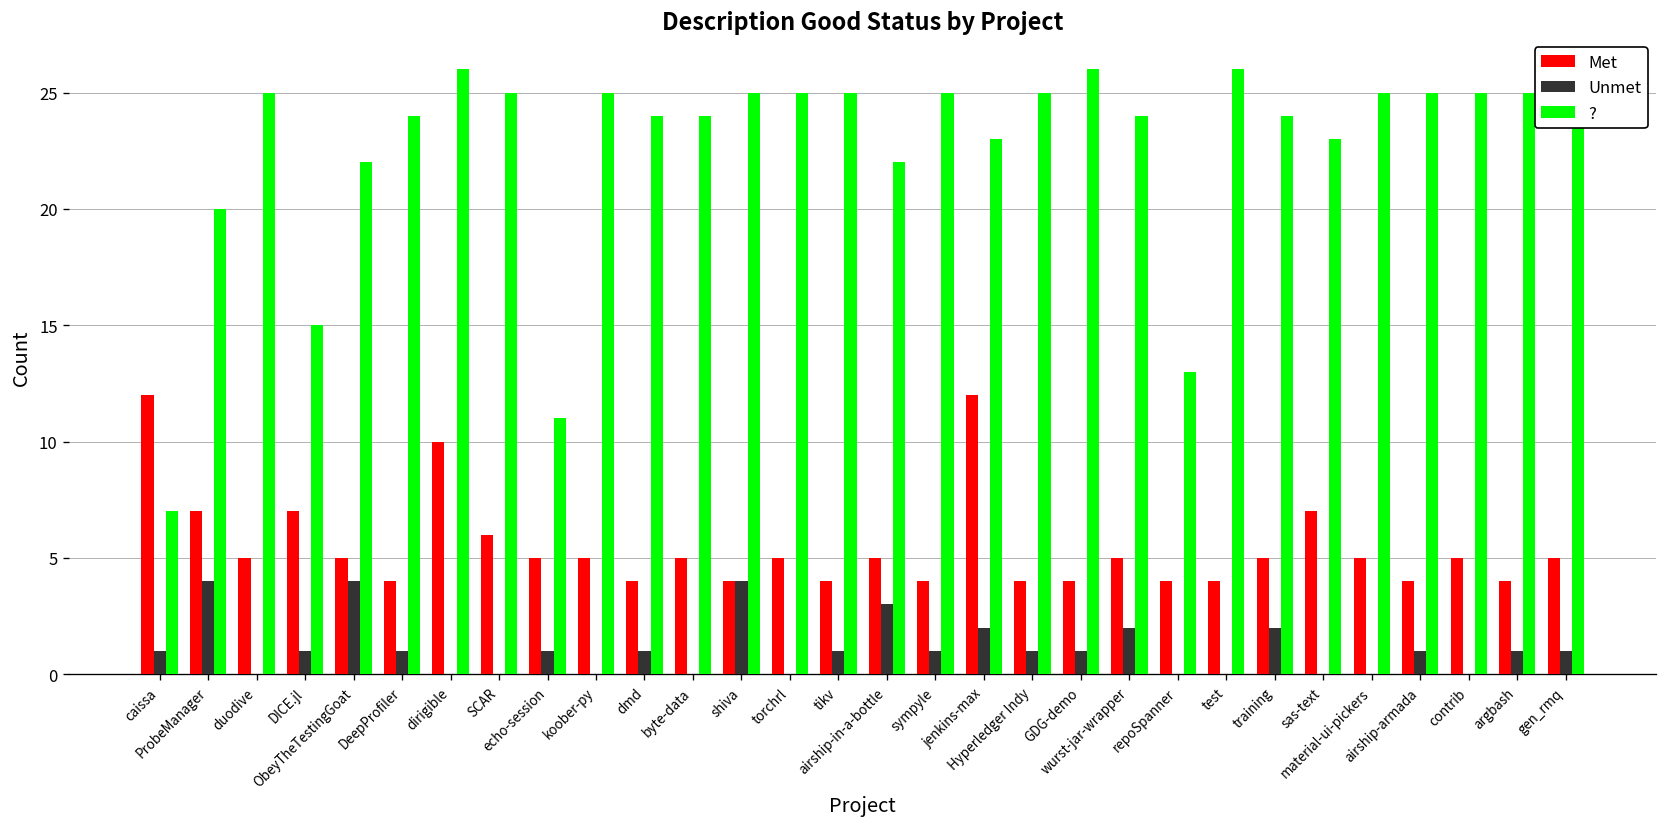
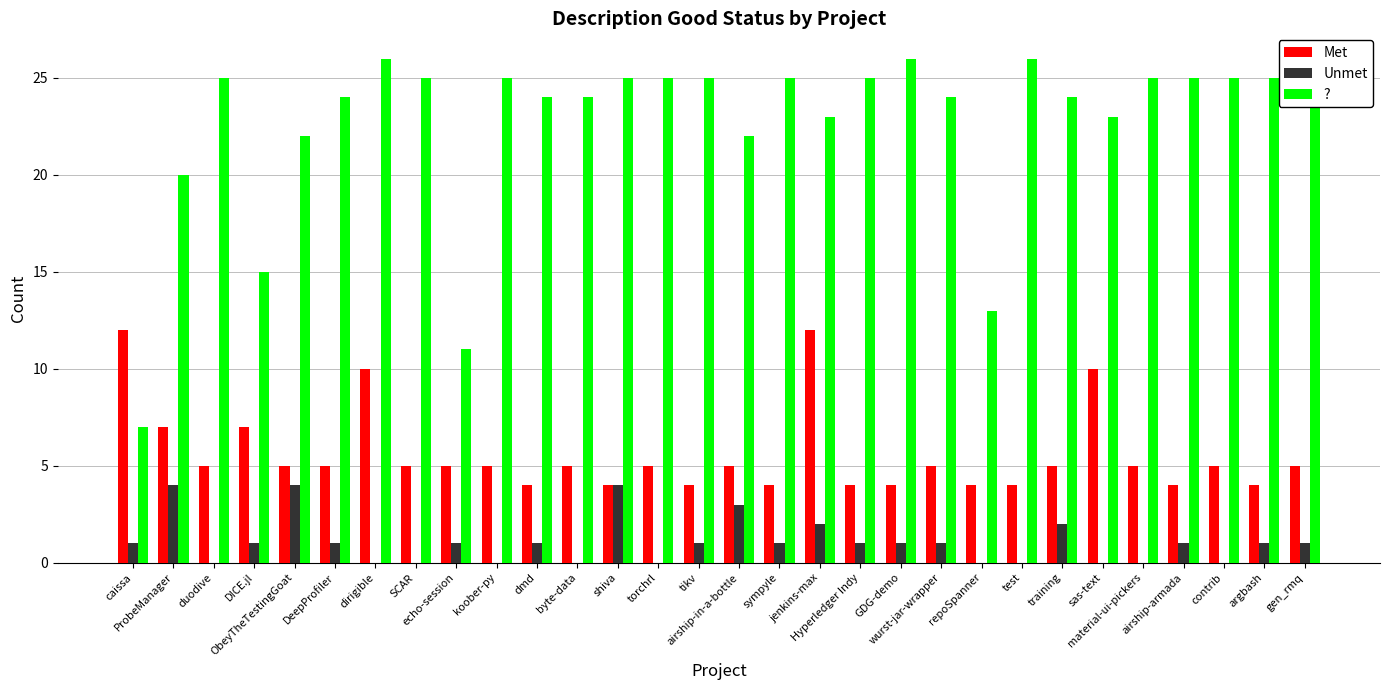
  {
    "Met": {
      "caissa": 12,
      "ProbeManager": 7,
      "duodive": 5,
      "DICE.jl": 7,
      "ObeyTheTestingGoat": 5,
-     "DeepProfiler": 4,
+     "DeepProfiler": 5,
      "dirigible": 10,
-     "SCAR": 6,
+     "SCAR": 5,
      "echo-session": 5,
      "koober-py": 5,
      "dmd": 4,
      "byte-data": 5,
      "shiva": 4,
      "torchrl": 5,
      "tikv": 4,
      "airship-in-a-bottle": 5,
      "sympyle": 4,
      "jenkins-max": 12,
      "Hyperledger Indy": 4,
      "GDG-demo": 4,
      "wurst-jar-wrapper": 5,
      "repoSpanner": 4,
      "test": 4,
      "training": 5,
-     "sas-text": 7,
+     "sas-text": 10,
      "material-ui-pickers": 5,
      "airship-armada": 4,
      "contrib": 5,
      "argbash": 4,
      "gen_rmq": 5
    },
    "Unmet": {
      "caissa": 1,
      "ProbeManager": 4,
      "duodive": 0,
      "DICE.jl": 1,
      "ObeyTheTestingGoat": 4,
      "DeepProfiler": 1,
      "dirigible": 0,
      "SCAR": 0,
      "echo-session": 1,
      "koober-py": 0,
      "dmd": 1,
      "byte-data": 0,
      "shiva": 4,
      "torchrl": 0,
      "tikv": 1,
      "airship-in-a-bottle": 3,
      "sympyle": 1,
      "jenkins-max": 2,
      "Hyperledger Indy": 1,
      "GDG-demo": 1,
-     "wurst-jar-wrapper": 2,
+     "wurst-jar-wrapper": 1,
      "repoSpanner": 0,
      "test": 0,
      "training": 2,
      "sas-text": 0,
      "material-ui-pickers": 0,
      "airship-armada": 1,
      "contrib": 0,
      "argbash": 1,
      "gen_rmq": 1
    },
    "?": {
      "caissa": 7,
      "ProbeManager": 20,
      "duodive": 25,
      "DICE.jl": 15,
      "ObeyTheTestingGoat": 22,
      "DeepProfiler": 24,
      "dirigible": 26,
      "SCAR": 25,
      "echo-session": 11,
      "koober-py": 25,
      "dmd": 24,
      "byte-data": 24,
      "shiva": 25,
      "torchrl": 25,
      "tikv": 25,
      "airship-in-a-bottle": 22,
      "sympyle": 25,
      "jenkins-max": 23,
      "Hyperledger Indy": 25,
      "GDG-demo": 26,
      "wurst-jar-wrapper": 24,
      "repoSpanner": 13,
      "test": 26,
      "training": 24,
      "sas-text": 23,
      "material-ui-pickers": 25,
      "airship-armada": 25,
      "contrib": 25,
      "argbash": 25
    }
  }
